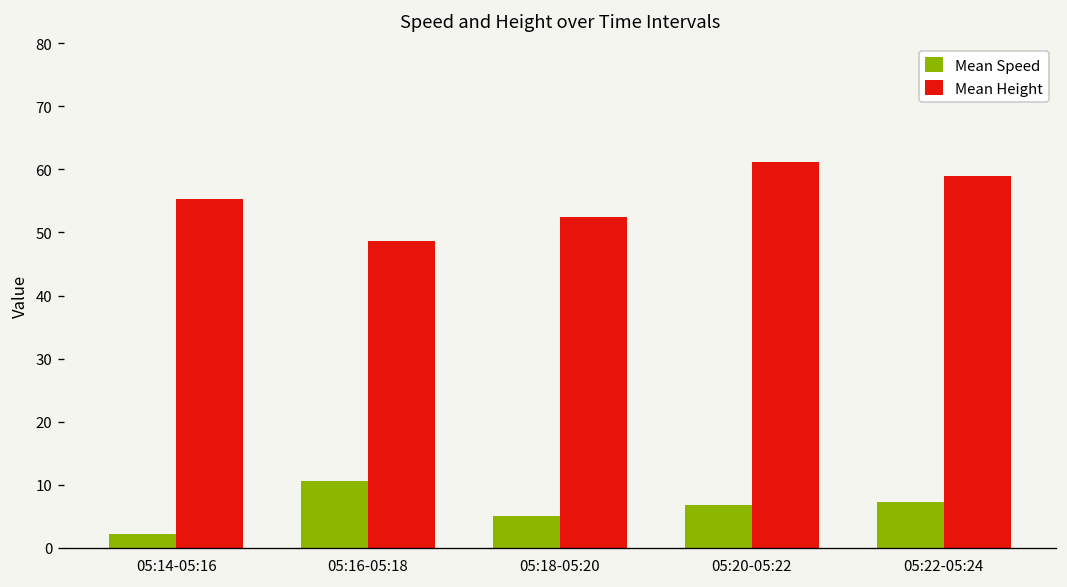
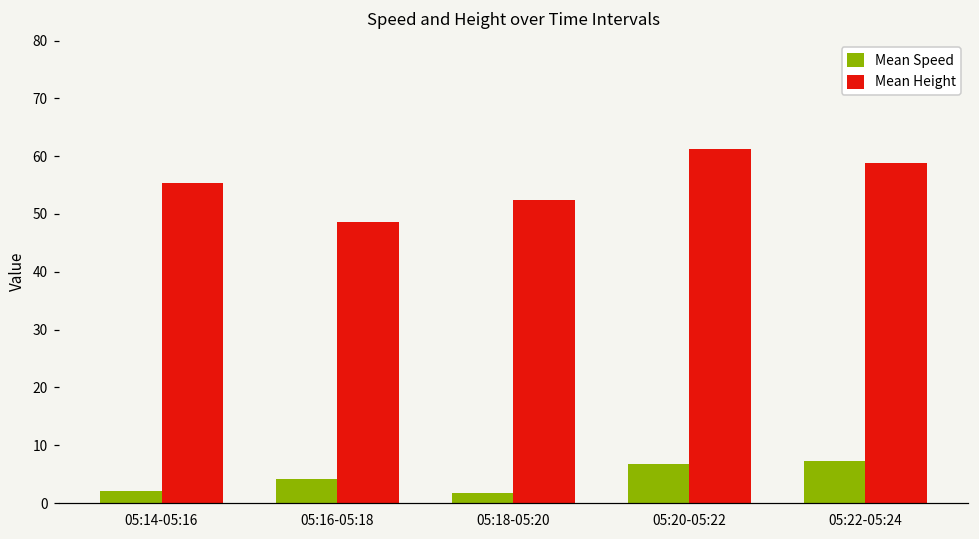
  {
    "Mean Speed": {
      "05:14-05:16": 2,
-     "05:16-05:18": 11,
-     "05:18-05:20": 5,
+     "05:16-05:18": 4,
+     "05:18-05:20": 2,
      "05:20-05:22": 7,
      "05:22-05:24": 7
    },
    "Mean Height": {
      "05:14-05:16": 55,
      "05:16-05:18": 49,
      "05:18-05:20": 52,
      "05:20-05:22": 61,
      "05:22-05:24": 59
    }
  }
